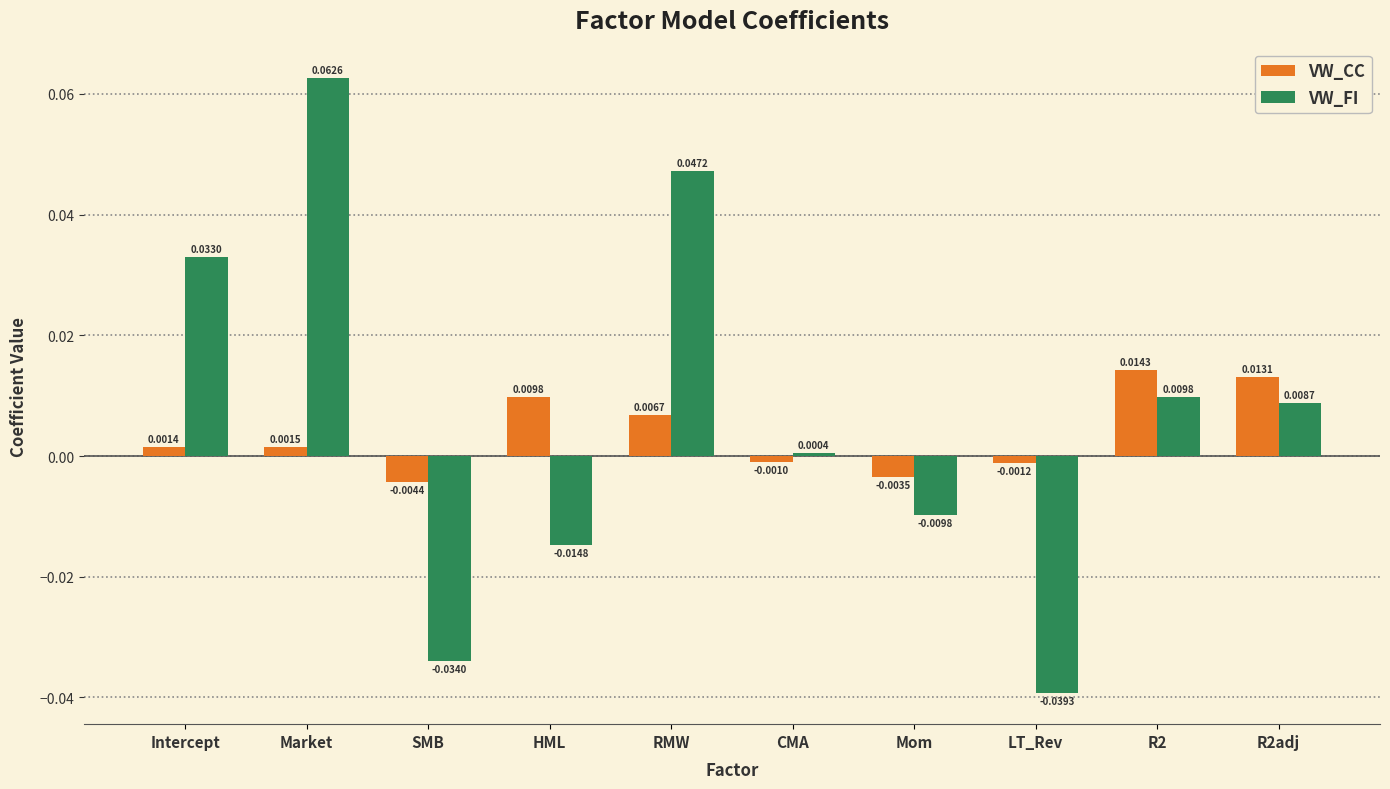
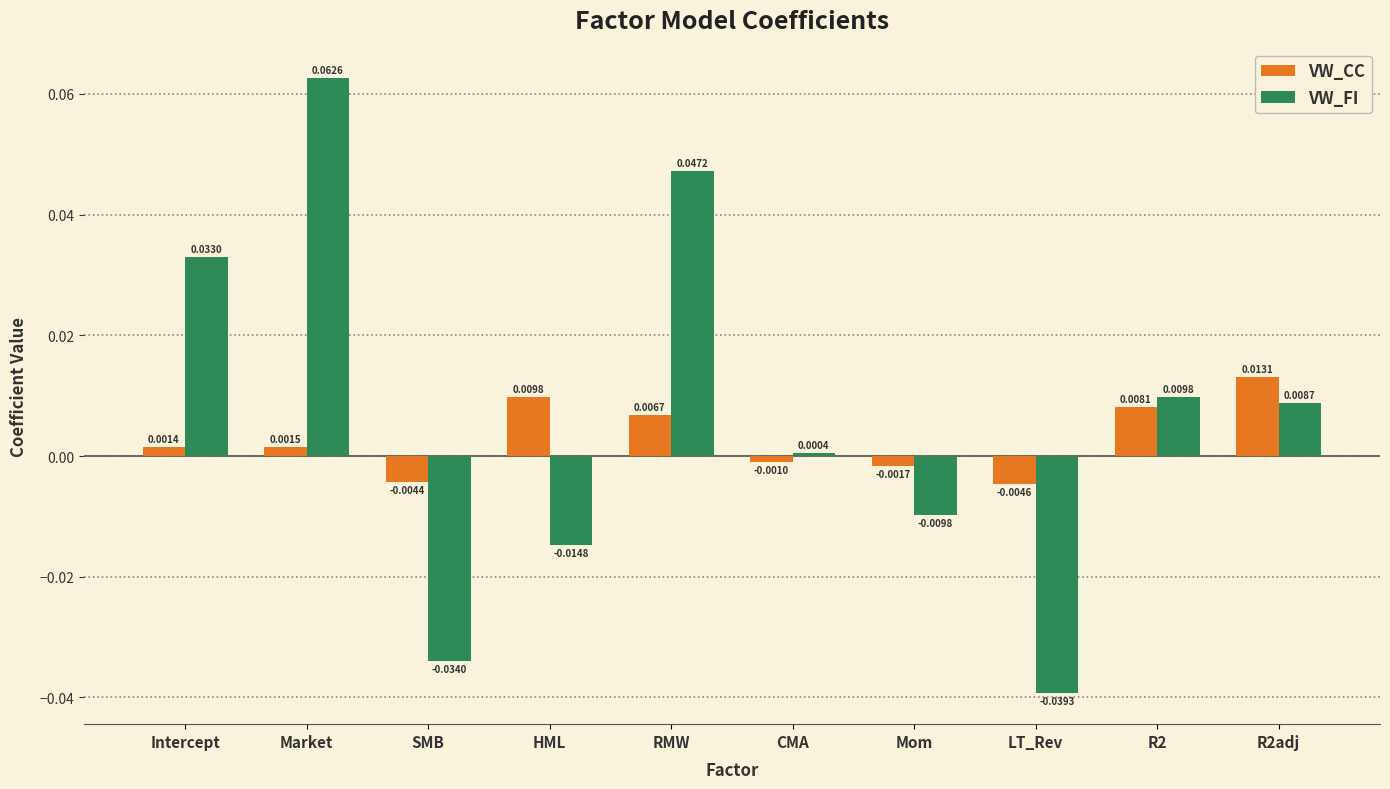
  {
    "VW_CC": {
      "Intercept": 0.0014,
      "Market": 0.0015,
      "SMB": -0.0044,
      "HML": 0.0098,
      "RMW": 0.0067,
      "CMA": -0.0010,
-     "Mom": -0.0035,
-     "LT_Rev": -0.0012,
-     "R2": 0.0143,
+     "Mom": -0.0017,
+     "LT_Rev": -0.0046,
+     "R2": 0.0081,
      "R2adj": 0.0131
    },
    "VW_FI": {
      "Intercept": 0.0330,
      "Market": 0.0626,
      "SMB": -0.0340,
      "HML": -0.0148,
      "RMW": 0.0472,
      "CMA": 0.0004,
      "Mom": -0.0098,
      "LT_Rev": -0.0393,
      "R2": 0.0098,
      "R2adj": 0.0087
    }
  }
